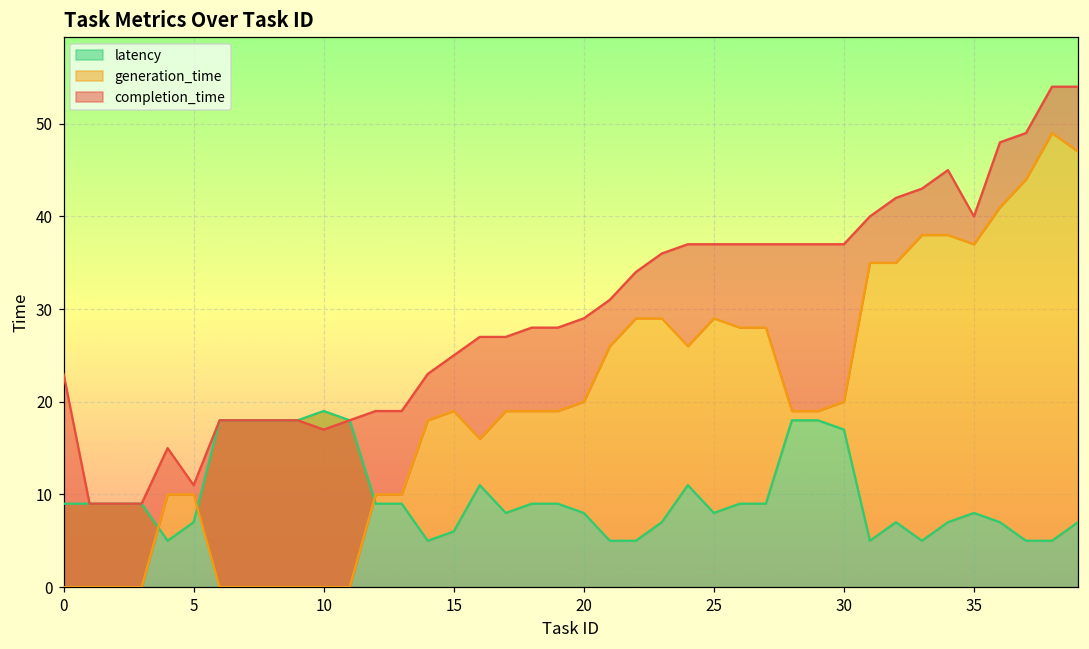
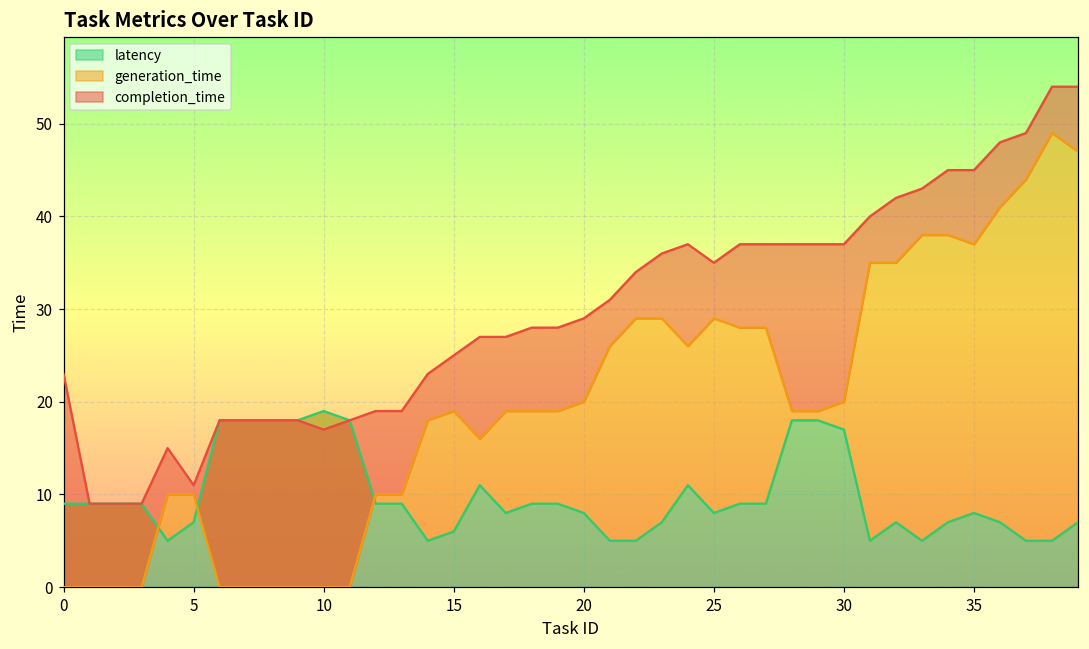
  {
    "latency": {
      "5": 7,
      "15": 6,
      "20": 8,
      "25": 8,
      "30": 17,
      "35": 8
    },
    "completion_time": {
      "0": 23,
      "5": 11,
      "10": 17,
      "15": 25,
      "20": 29,
-     "25": 37,
+     "25": 35,
      "30": 37,
-     "35": 40
+     "35": 45
    }
  }
